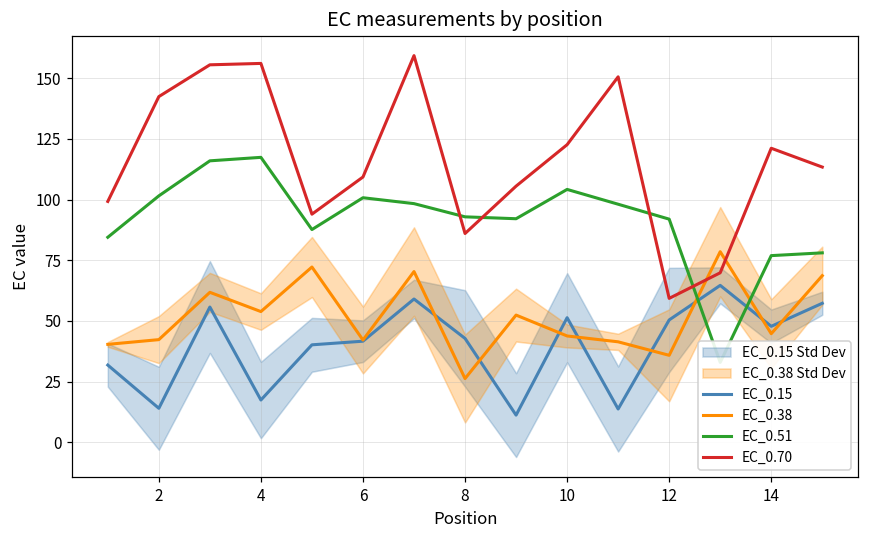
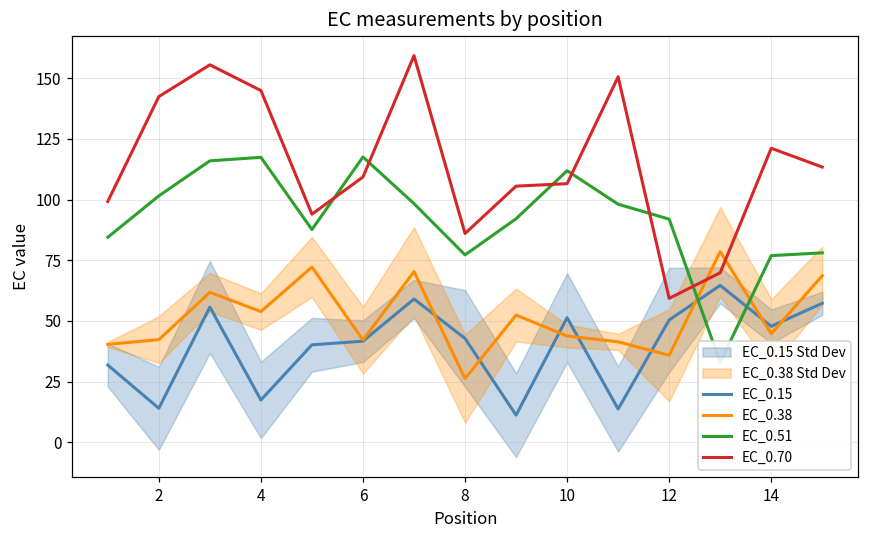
  {
    "EC_0.51": {
      "2": 102,
      "4": 117,
-     "6": 101,
-     "8": 93,
-     "10": 104,
+     "6": 118,
+     "8": 77,
+     "10": 112,
      "12": 92,
      "14": 77
    },
    "EC_0.70": {
      "2": 142,
-     "4": 156,
+     "4": 145,
      "6": 109,
      "8": 86,
-     "10": 123,
+     "10": 107,
      "12": 59,
      "14": 121
    }
  }
